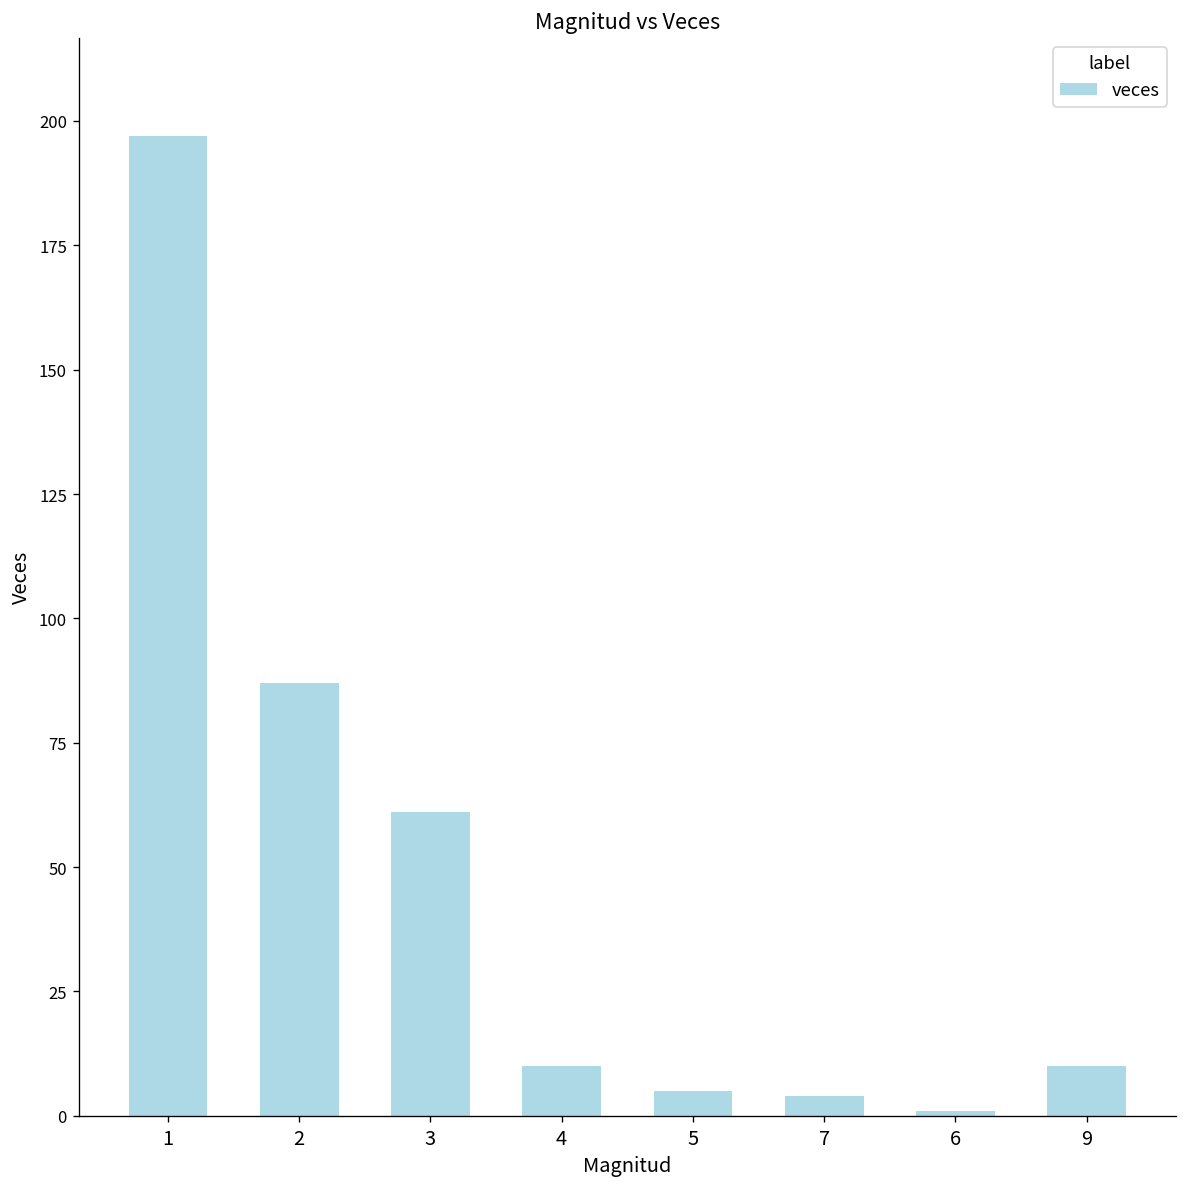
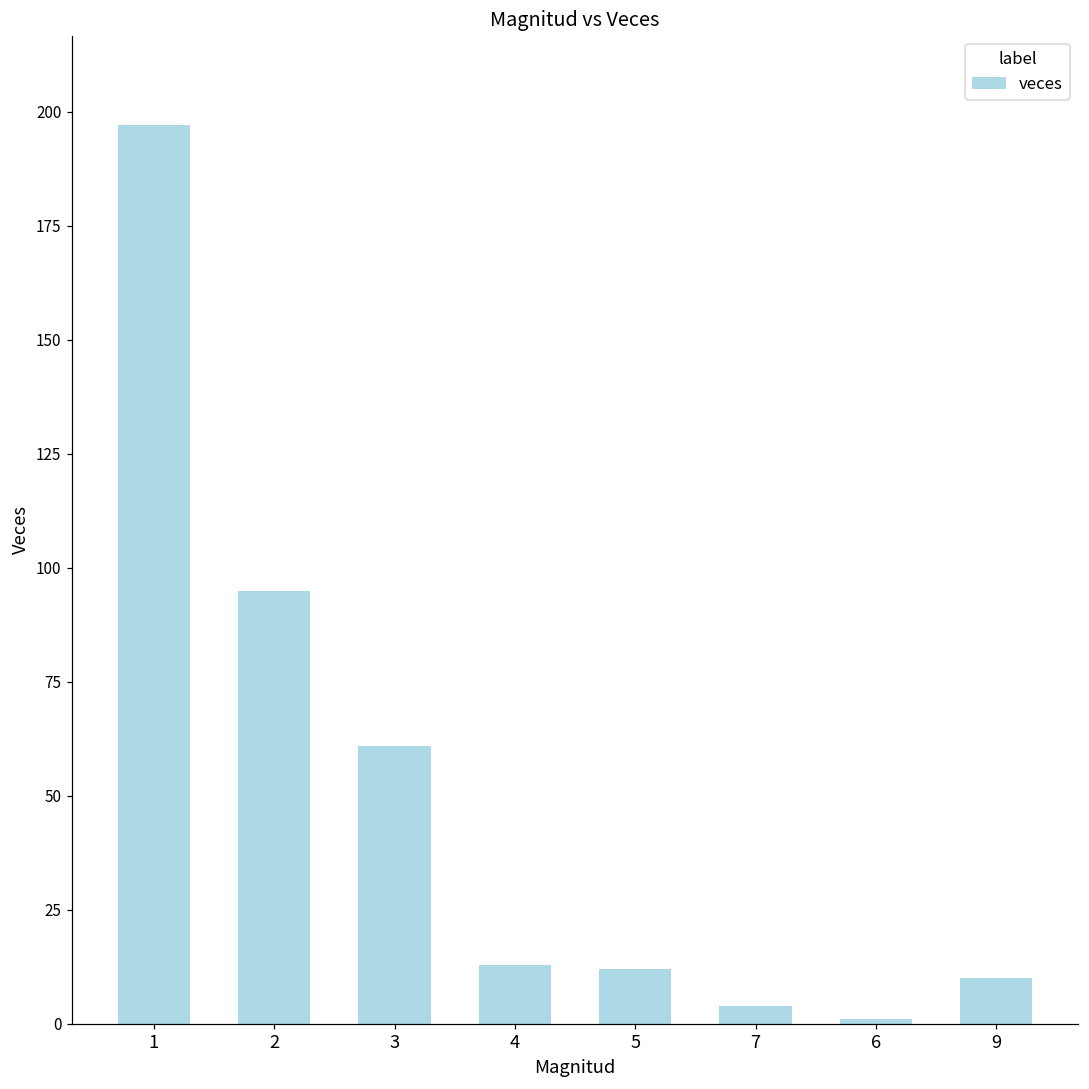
  {
    "1": 197,
-   "2": 87,
+   "2": 95,
    "3": 61,
-   "4": 10,
-   "5": 5,
+   "4": 13,
+   "5": 12,
    "7": 4,
    "6": 1,
    "9": 10
  }
